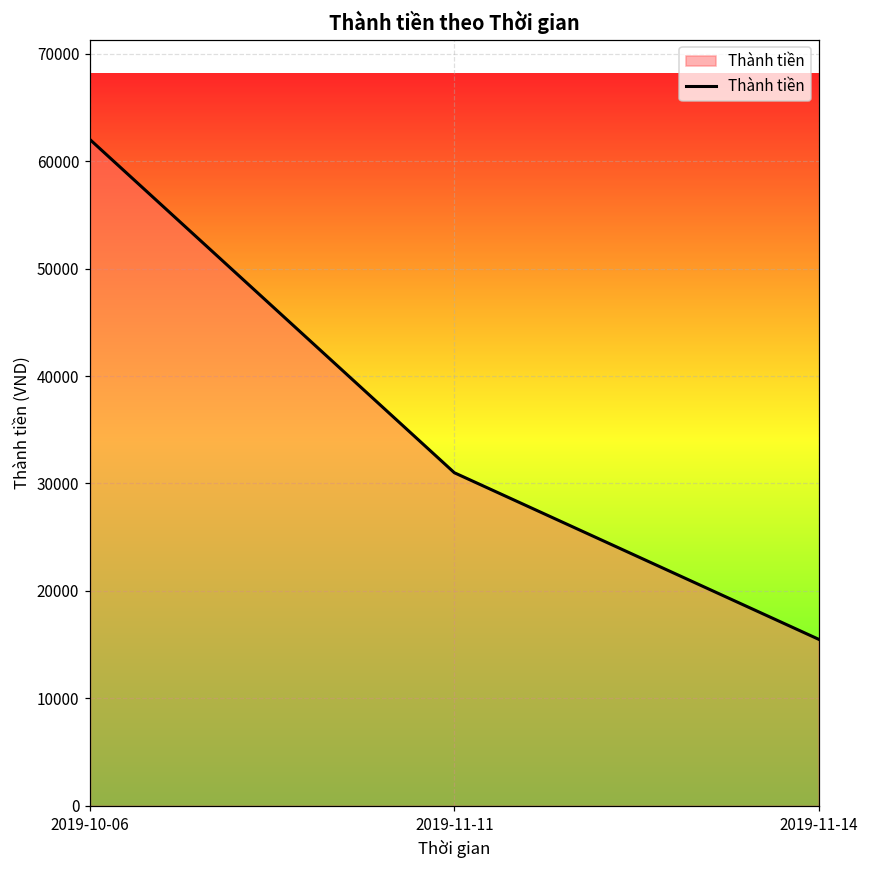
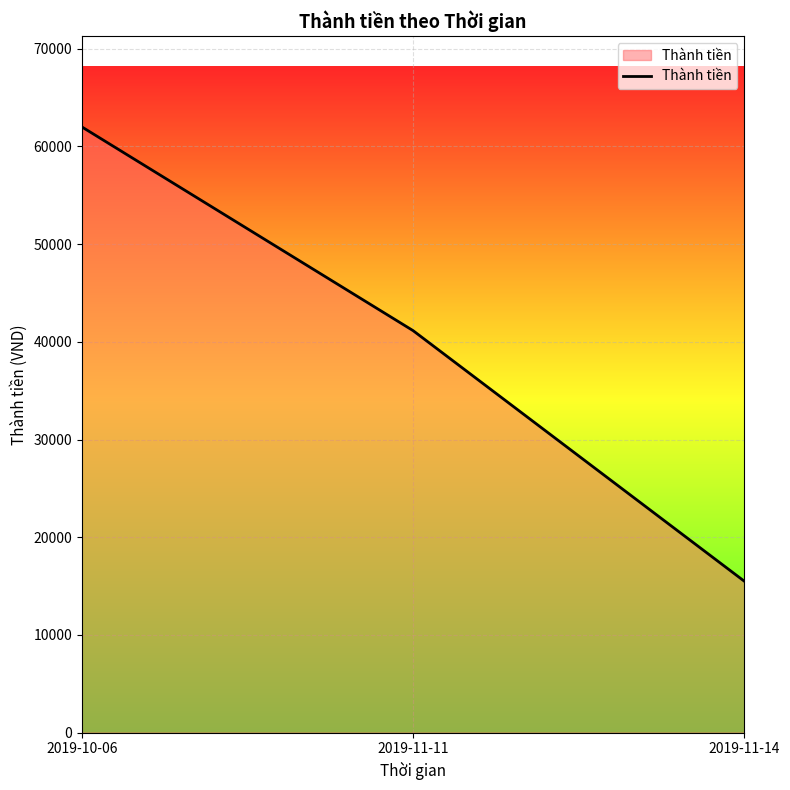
  {
    "2019-10-06": 62000,
-   "2019-11-11": 31000,
+   "2019-11-11": 41000,
    "2019-11-14": 16000
  }
